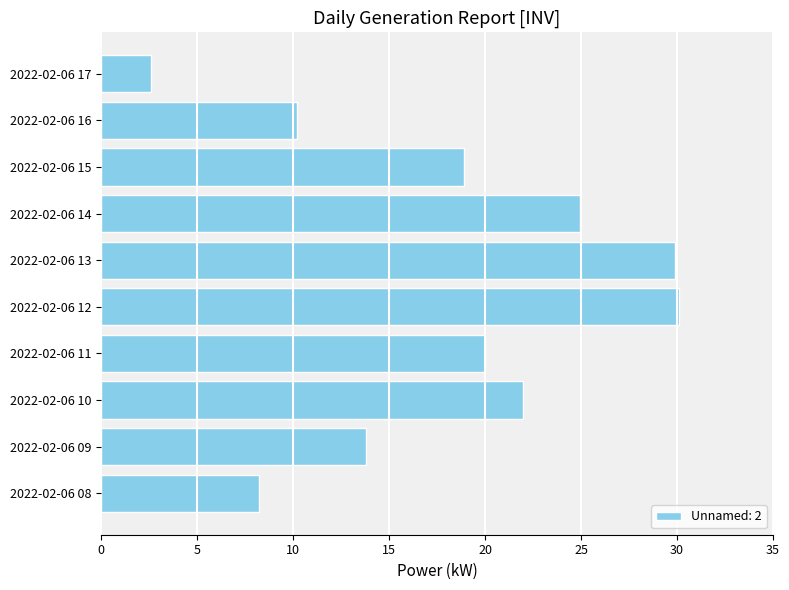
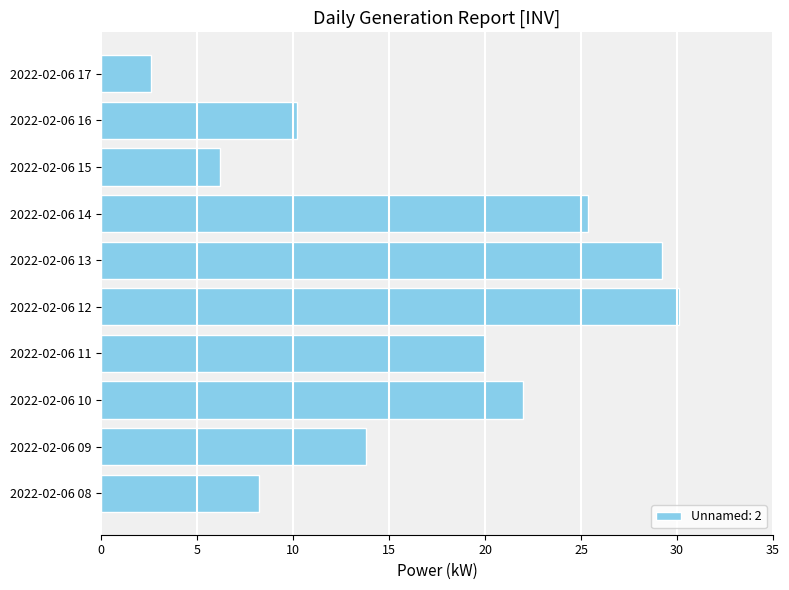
  {
    "2022-02-06 17": 2.6,
    "2022-02-06 16": 10.2,
-   "2022-02-06 15": 18.9,
-   "2022-02-06 14": 24.9,
-   "2022-02-06 13": 29.9,
+   "2022-02-06 15": 6.2,
+   "2022-02-06 14": 25.4,
+   "2022-02-06 13": 29.2,
    "2022-02-06 12": 30.1,
    "2022-02-06 11": 20.0,
    "2022-02-06 10": 22.0,
    "2022-02-06 09": 13.8,
    "2022-02-06 08": 8.2
  }
